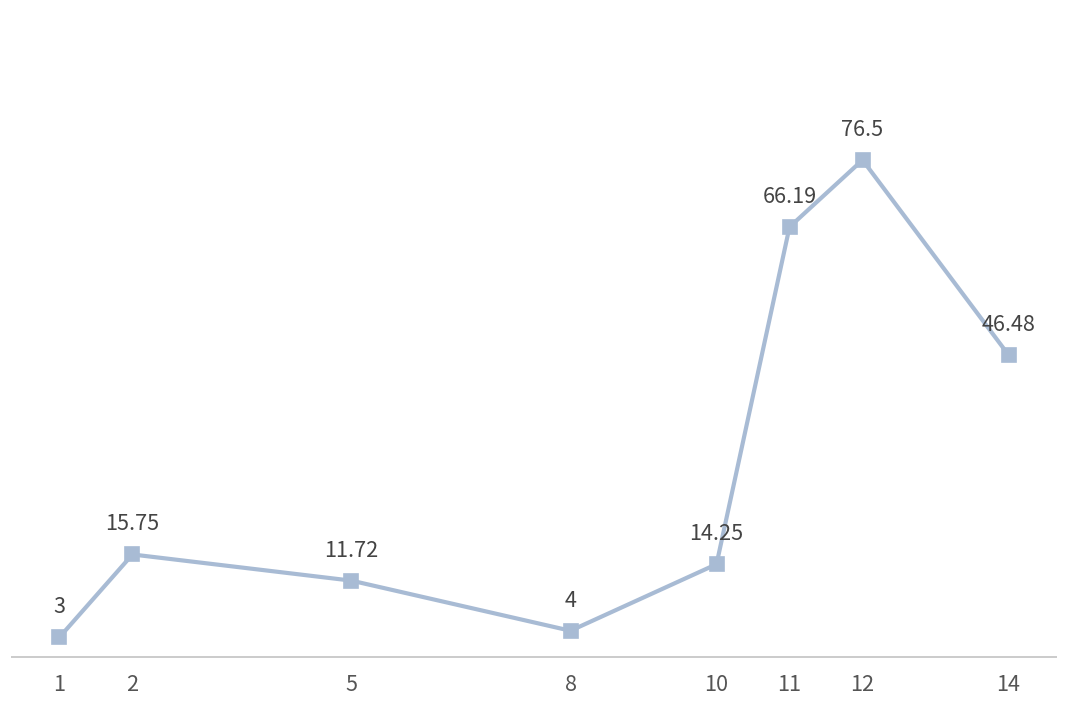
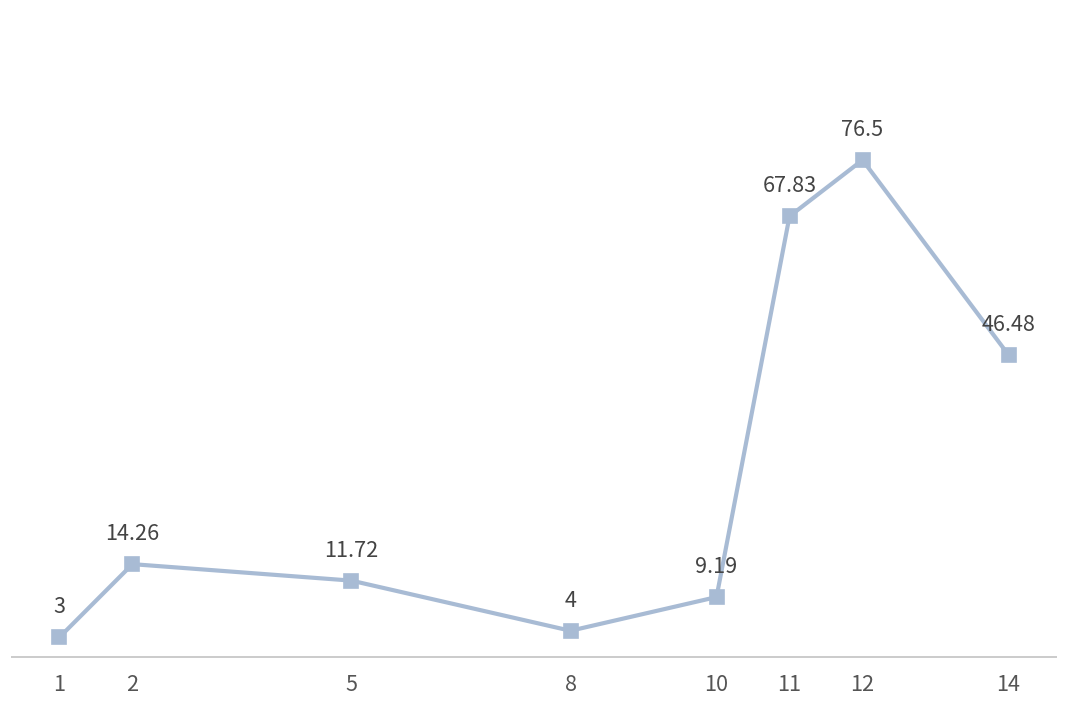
  {
    "1": 3,
-   "2": 15.75,
+   "2": 14.26,
    "5": 11.72,
    "8": 4,
-   "10": 14.25,
-   "11": 66.19,
+   "10": 9.19,
+   "11": 67.83,
    "12": 76.5,
    "14": 46.48
  }
